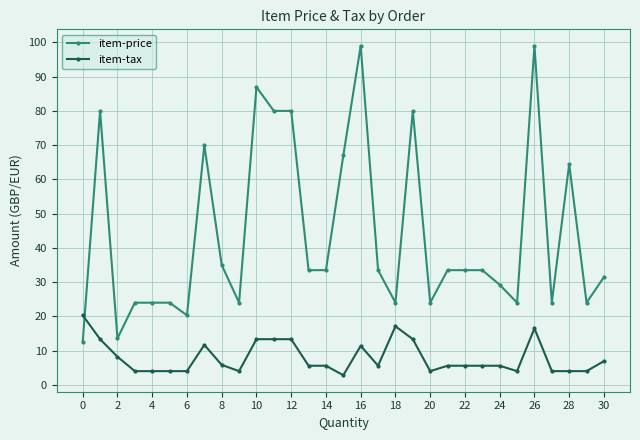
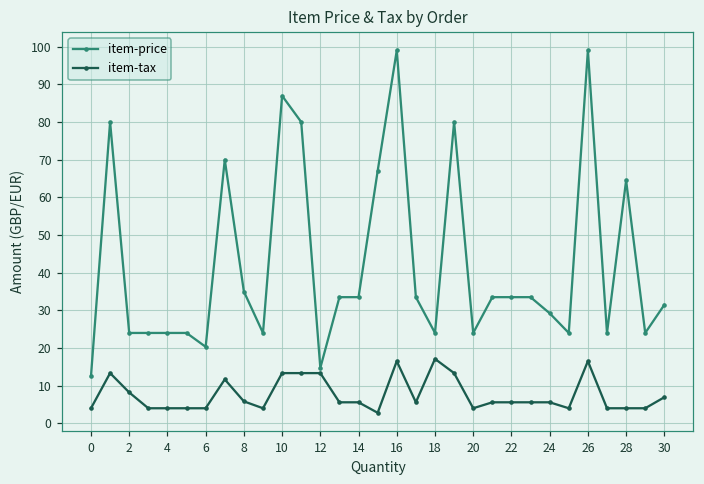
  {
    "item-price": {
      "0": 13,
-     "2": 14,
+     "2": 24,
      "4": 24,
      "6": 20,
      "8": 35,
      "10": 87,
-     "12": 80,
+     "12": 15,
      "14": 33,
      "16": 99,
      "18": 24,
      "20": 24,
      "22": 33,
      "24": 29,
      "26": 99,
      "28": 64,
      "30": 31
    },
    "item-tax": {
-     "0": 20,
+     "0": 4,
      "2": 8,
      "4": 4,
      "6": 4,
      "8": 6,
      "10": 13,
      "12": 13,
      "14": 6,
-     "16": 11,
+     "16": 17,
      "18": 17,
      "20": 4,
      "22": 6,
      "24": 6,
      "26": 17,
      "28": 4,
      "30": 7
    }
  }
